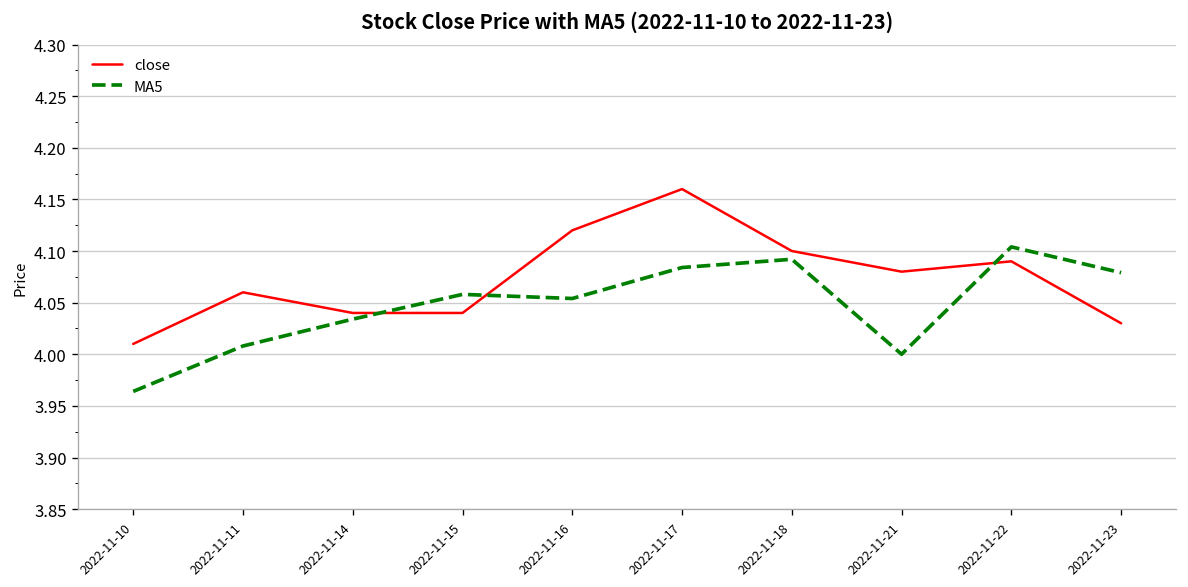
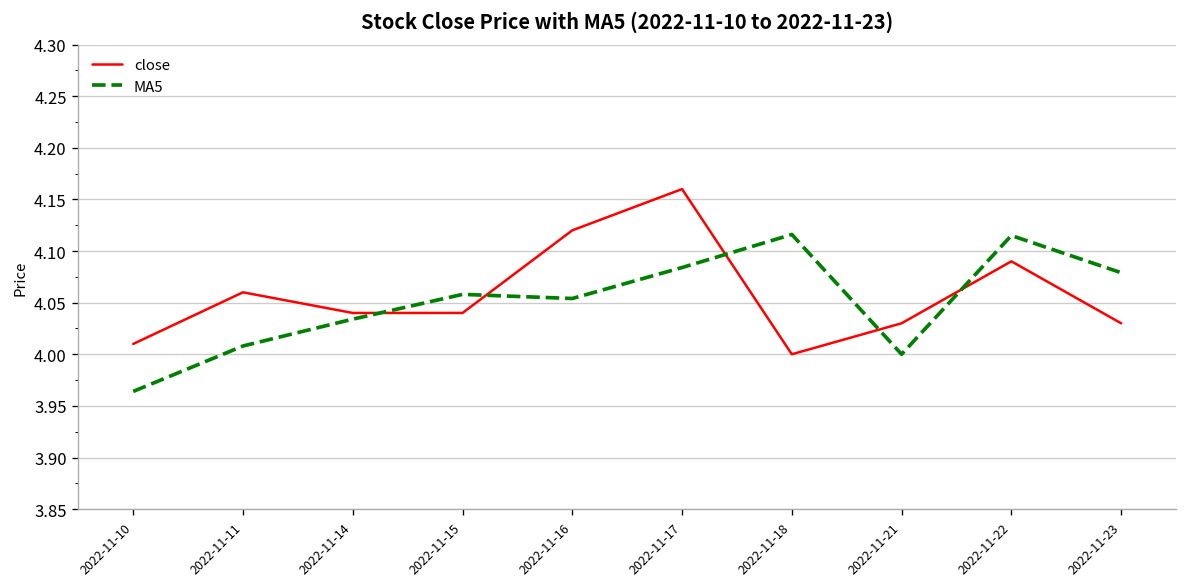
  {
    "close": {
      "2022-11-10": 4.01,
      "2022-11-11": 4.06,
      "2022-11-14": 4.04,
      "2022-11-15": 4.04,
      "2022-11-16": 4.12,
      "2022-11-17": 4.16,
-     "2022-11-18": 4.1,
-     "2022-11-21": 4.08,
+     "2022-11-18": 4.0,
+     "2022-11-21": 4.03,
      "2022-11-22": 4.09,
      "2022-11-23": 4.03
    },
    "MA5": {
      "2022-11-10": 3.96,
      "2022-11-11": 4.01,
      "2022-11-14": 4.03,
      "2022-11-15": 4.06,
      "2022-11-16": 4.05,
      "2022-11-17": 4.08,
-     "2022-11-18": 4.09,
+     "2022-11-18": 4.12,
      "2022-11-21": 4.00,
-     "2022-11-22": 4.10,
+     "2022-11-22": 4.12,
      "2022-11-23": 4.08
    }
  }
